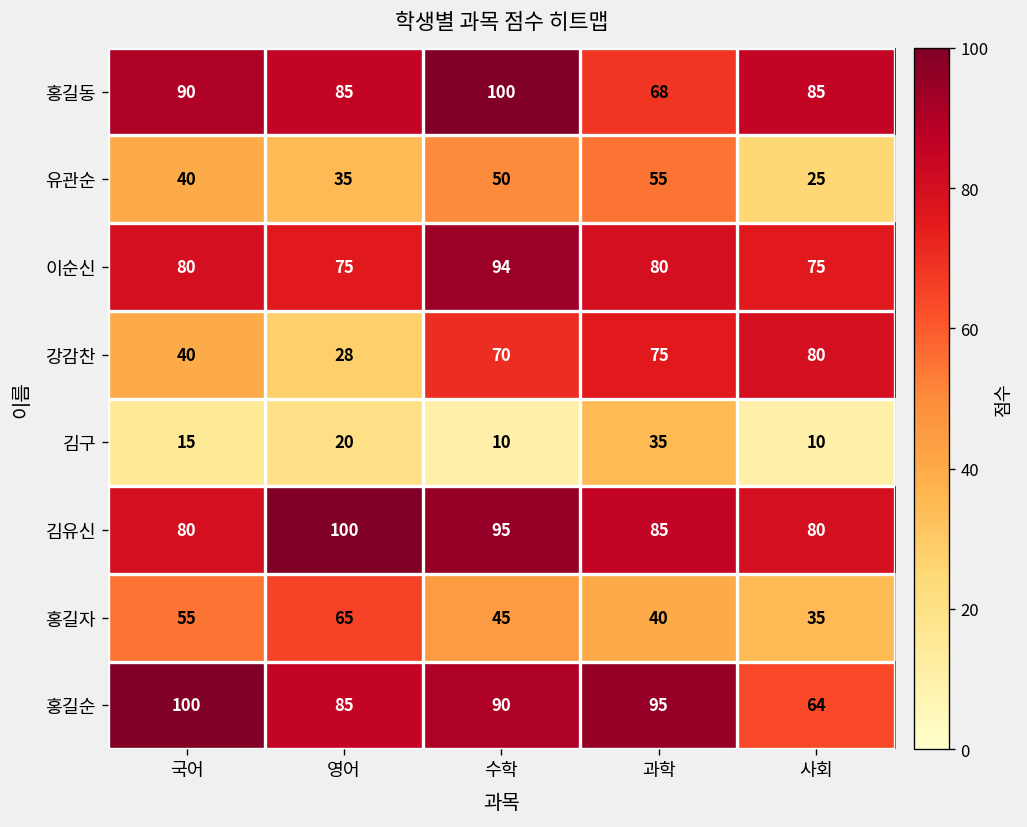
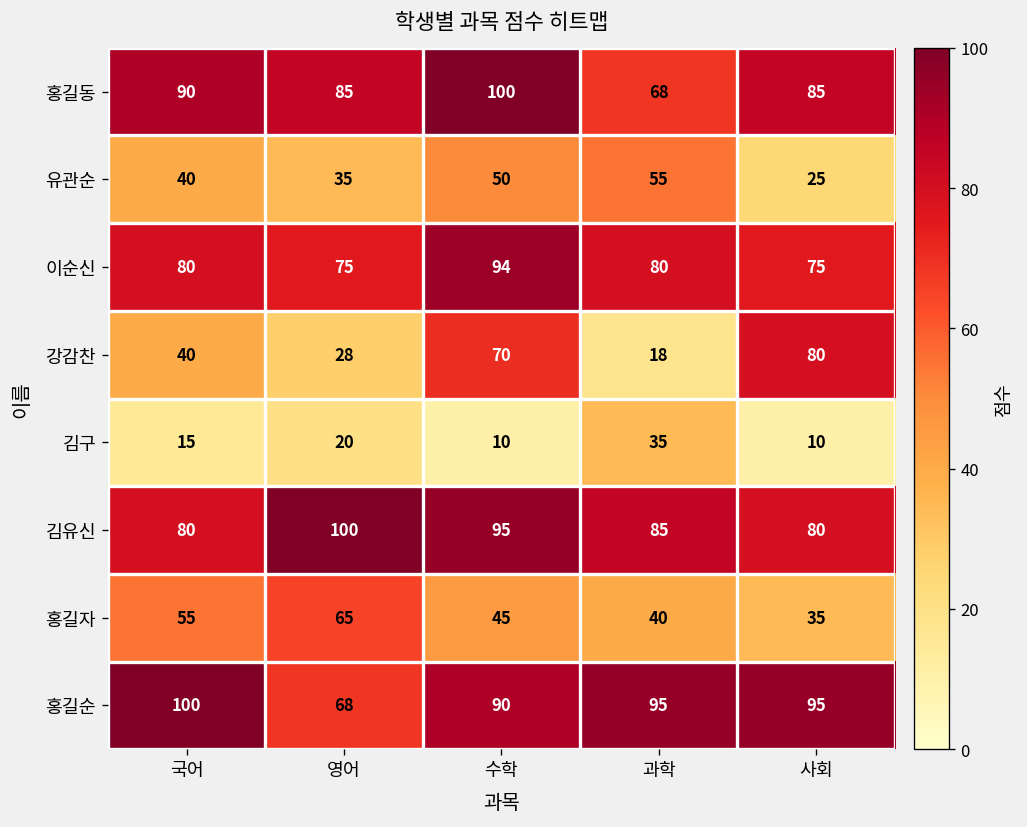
  {
    "홍길동": {
      "국어": 90,
      "영어": 85,
      "수학": 100,
      "과학": 68,
      "사회": 85
    },
    "유관순": {
      "국어": 40,
      "영어": 35,
      "수학": 50,
      "과학": 55,
      "사회": 25
    },
    "이순신": {
      "국어": 80,
      "영어": 75,
      "수학": 94,
      "과학": 80,
      "사회": 75
    },
    "강감찬": {
      "국어": 40,
      "영어": 28,
      "수학": 70,
-     "과학": 75,
+     "과학": 18,
      "사회": 80
    },
    "김구": {
      "국어": 15,
      "영어": 20,
      "수학": 10,
      "과학": 35,
      "사회": 10
    },
    "김유신": {
      "국어": 80,
      "영어": 100,
      "수학": 95,
      "과학": 85,
      "사회": 80
    },
    "홍길자": {
      "국어": 55,
      "영어": 65,
      "수학": 45,
      "과학": 40,
      "사회": 35
    },
    "홍길순": {
      "국어": 100,
-     "영어": 85,
+     "영어": 68,
      "수학": 90,
      "과학": 95,
-     "사회": 64
+     "사회": 95
    }
  }
